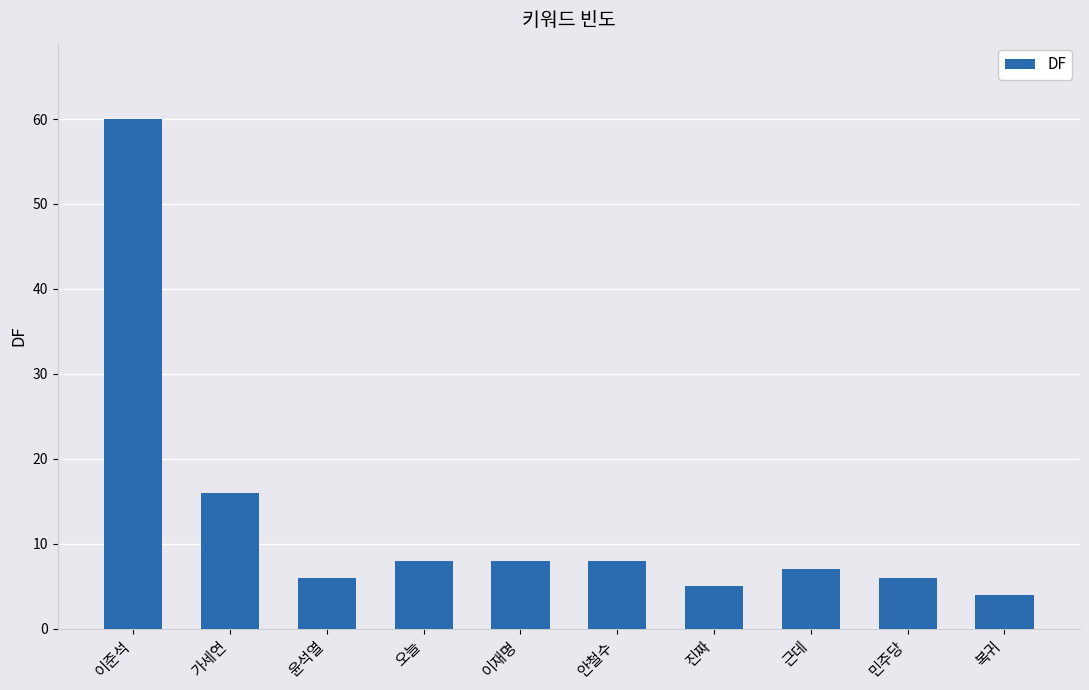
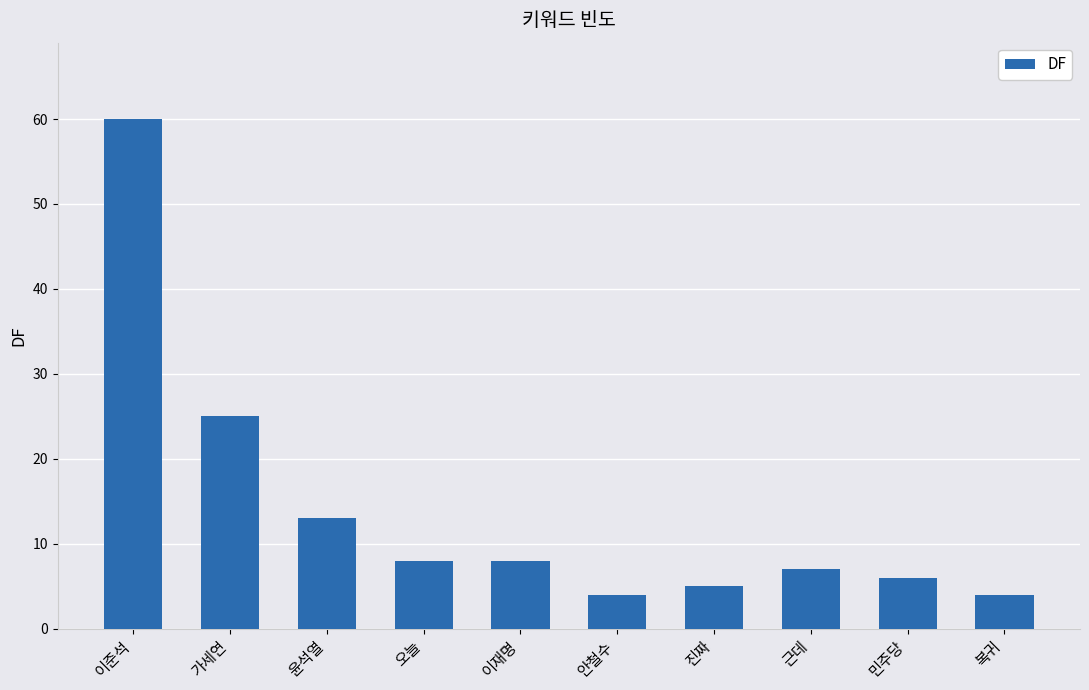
  {
    "이준석": 60,
-   "가세연": 16,
-   "윤석열": 6,
+   "가세연": 25,
+   "윤석열": 13,
    "오늘": 8,
    "이재명": 8,
-   "안철수": 8,
+   "안철수": 4,
    "진짜": 5,
    "근데": 7,
    "민주당": 6,
    "복귀": 4
  }
